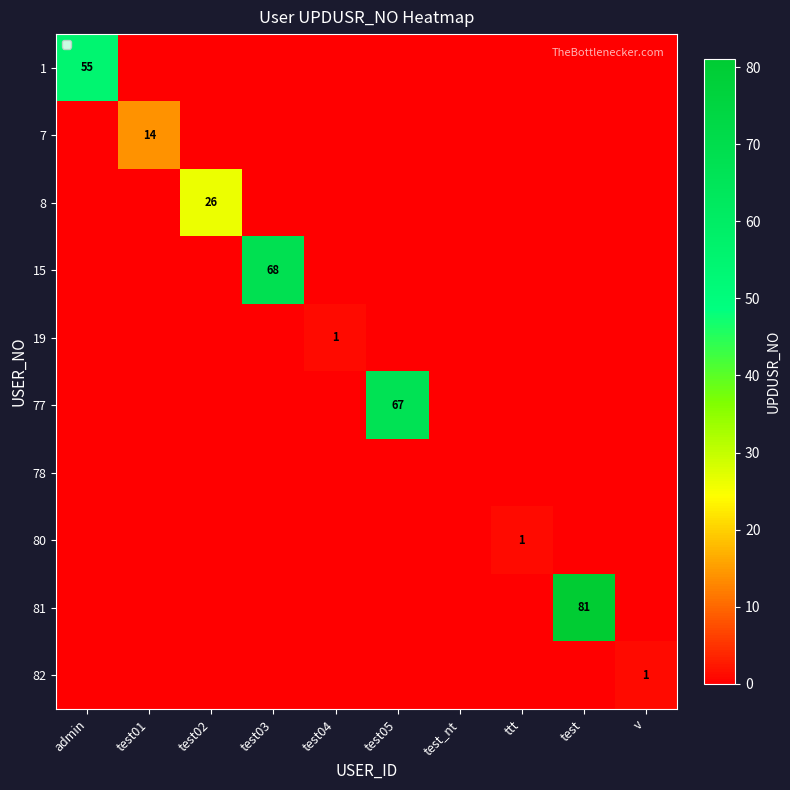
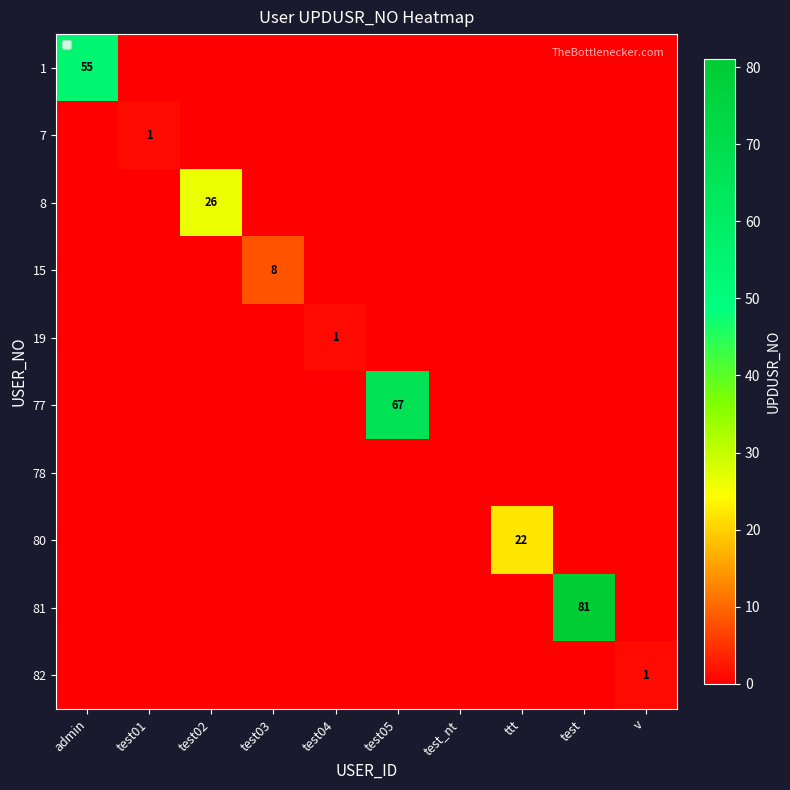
  {
    "1": {
      "admin": 55
    },
    "7": {
-     "test01": 14
+     "test01": 1
    },
    "8": {
      "test02": 26
    },
    "15": {
-     "test03": 68
+     "test03": 8
    },
    "19": {
      "test04": 1
    },
    "77": {
      "test05": 67
    },
    "80": {
-     "ttt": 1
+     "ttt": 22
    },
    "81": {
      "test": 81
    },
    "82": {
      "v": 1
    }
  }
